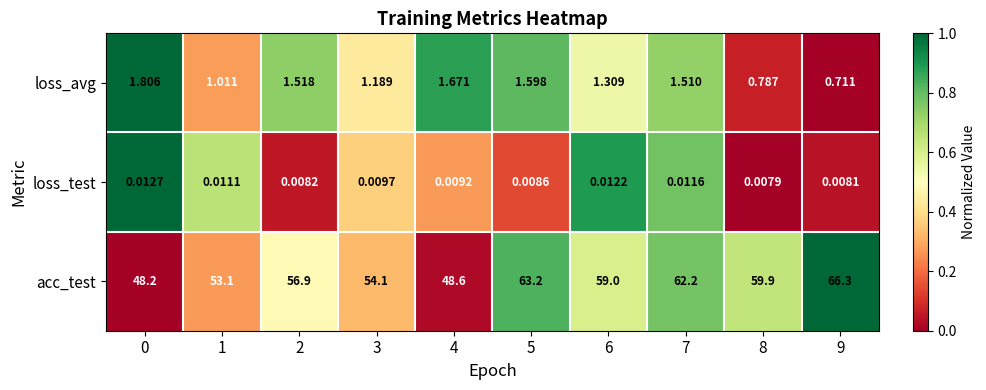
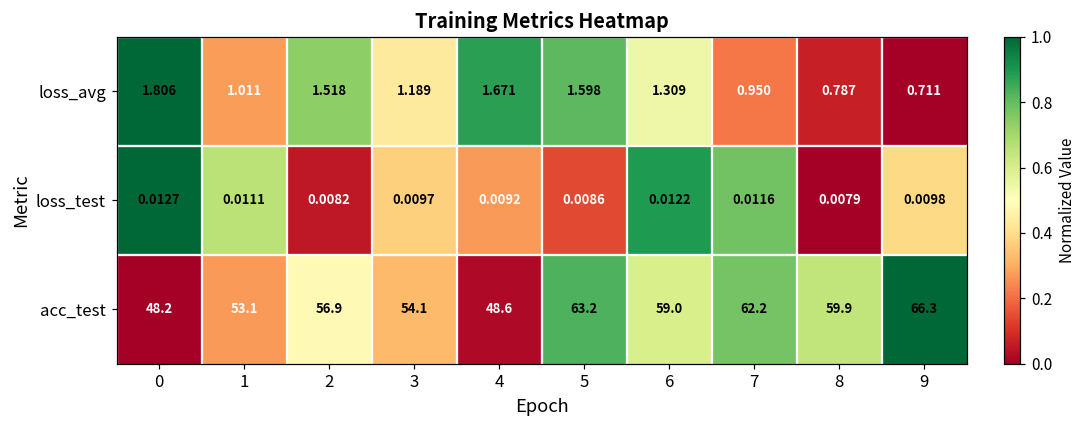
  {
    "loss_avg": {
      "0": 1.806,
      "1": 1.011,
      "2": 1.518,
      "3": 1.189,
      "4": 1.671,
      "5": 1.598,
      "6": 1.309,
-     "7": 1.510,
+     "7": 0.950,
      "8": 0.787,
      "9": 0.711
    },
    "loss_test": {
      "0": 0.0127,
      "1": 0.0111,
      "2": 0.0082,
      "3": 0.0097,
      "4": 0.0092,
      "5": 0.0086,
      "6": 0.0122,
      "7": 0.0116,
      "8": 0.0079,
-     "9": 0.0081
+     "9": 0.0098
    },
    "acc_test": {
      "0": 48.2,
      "1": 53.1,
      "2": 56.9,
      "3": 54.1,
      "4": 48.6,
      "5": 63.2,
      "6": 59.0,
      "7": 62.2,
      "8": 59.9,
      "9": 66.3
    }
  }
